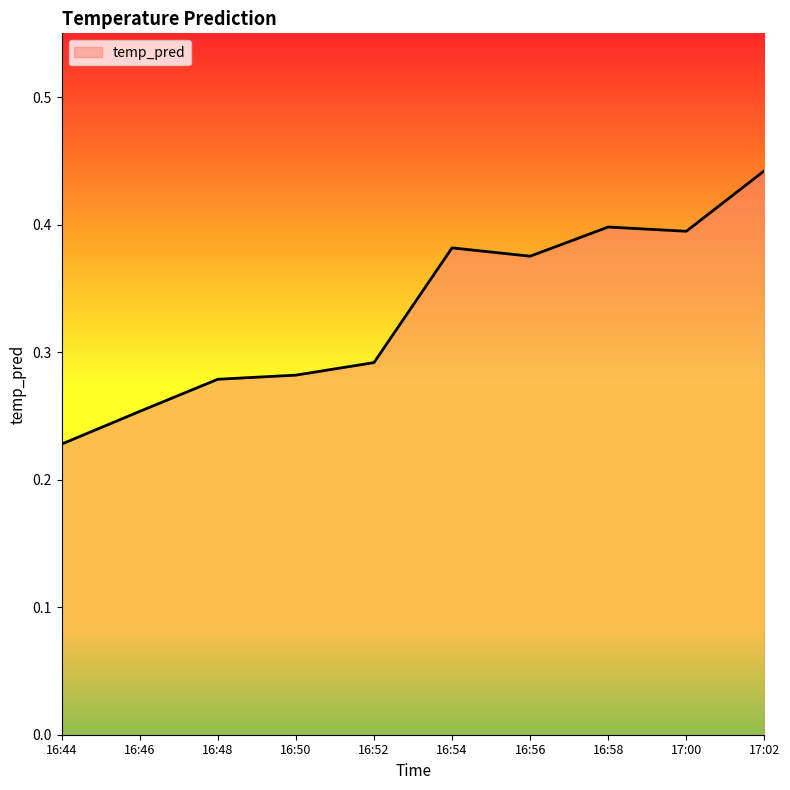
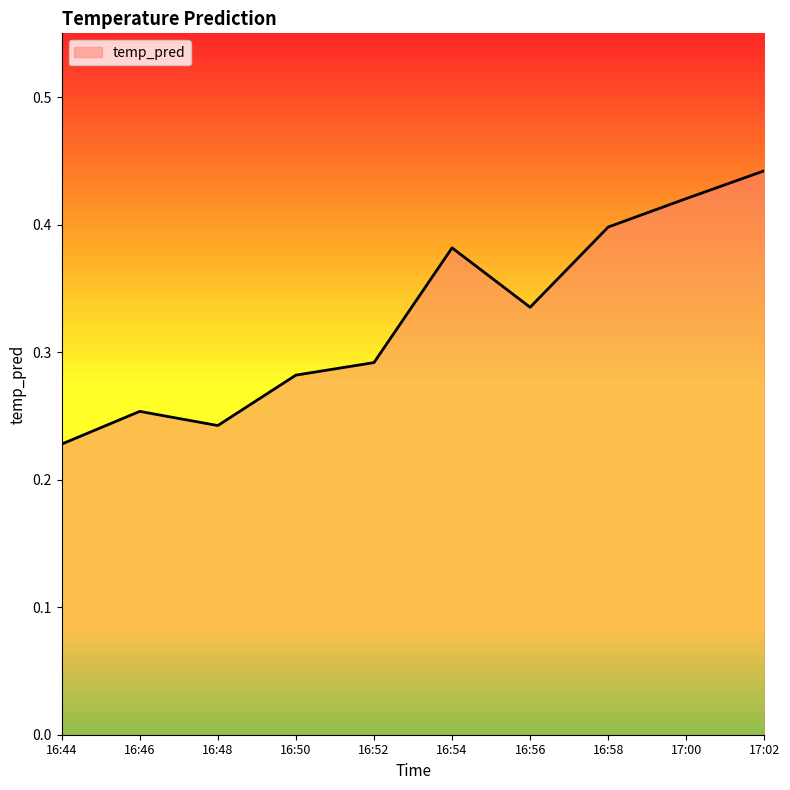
  {
    "16:44": 0.228,
    "16:46": 0.254,
-   "16:48": 0.279,
+   "16:48": 0.242,
    "16:50": 0.282,
    "16:52": 0.292,
    "16:54": 0.382,
-   "16:56": 0.375,
+   "16:56": 0.335,
    "16:58": 0.398,
-   "17:00": 0.395,
+   "17:00": 0.420,
    "17:02": 0.442
  }
